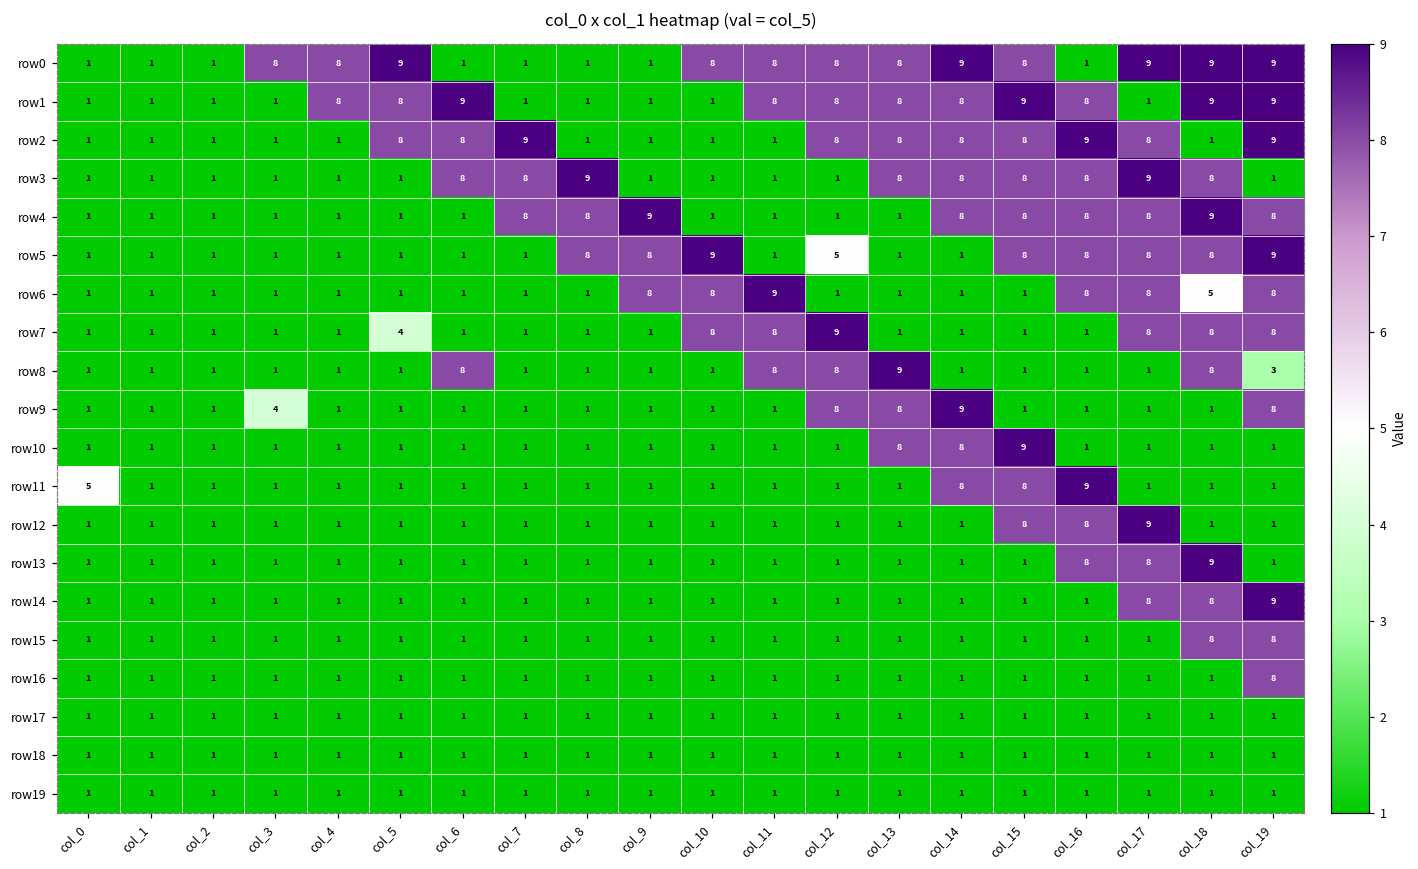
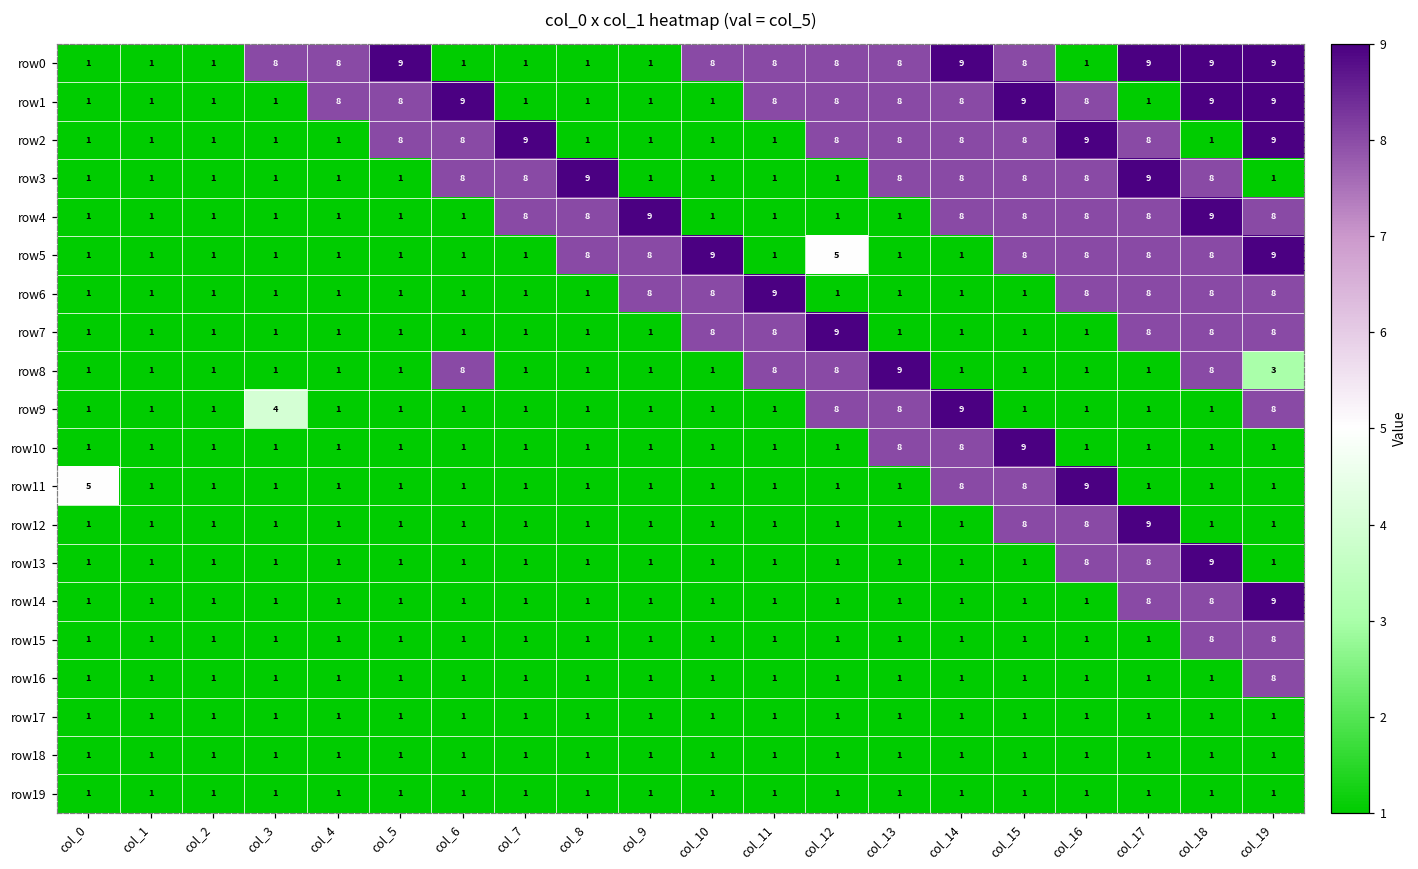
  {
    "row6": {
      "col_0": 1,
      "col_1": 1,
      "col_2": 1,
      "col_3": 1,
      "col_4": 1,
      "col_5": 1,
      "col_6": 1,
      "col_7": 1,
      "col_8": 1,
      "col_9": 8,
      "col_10": 8,
      "col_11": 9,
      "col_12": 1,
      "col_13": 1,
      "col_14": 1,
      "col_15": 1,
      "col_16": 8,
      "col_17": 8,
-     "col_18": 5,
+     "col_18": 8,
      "col_19": 8
    },
    "row7": {
      "col_0": 1,
      "col_1": 1,
      "col_2": 1,
      "col_3": 1,
      "col_4": 1,
-     "col_5": 4,
+     "col_5": 1,
      "col_6": 1,
      "col_7": 1,
      "col_8": 1,
      "col_9": 1,
      "col_10": 8,
      "col_11": 8,
      "col_12": 9,
      "col_13": 1,
      "col_14": 1,
      "col_15": 1,
      "col_16": 1,
      "col_17": 8,
      "col_18": 8,
      "col_19": 8
    }
  }
